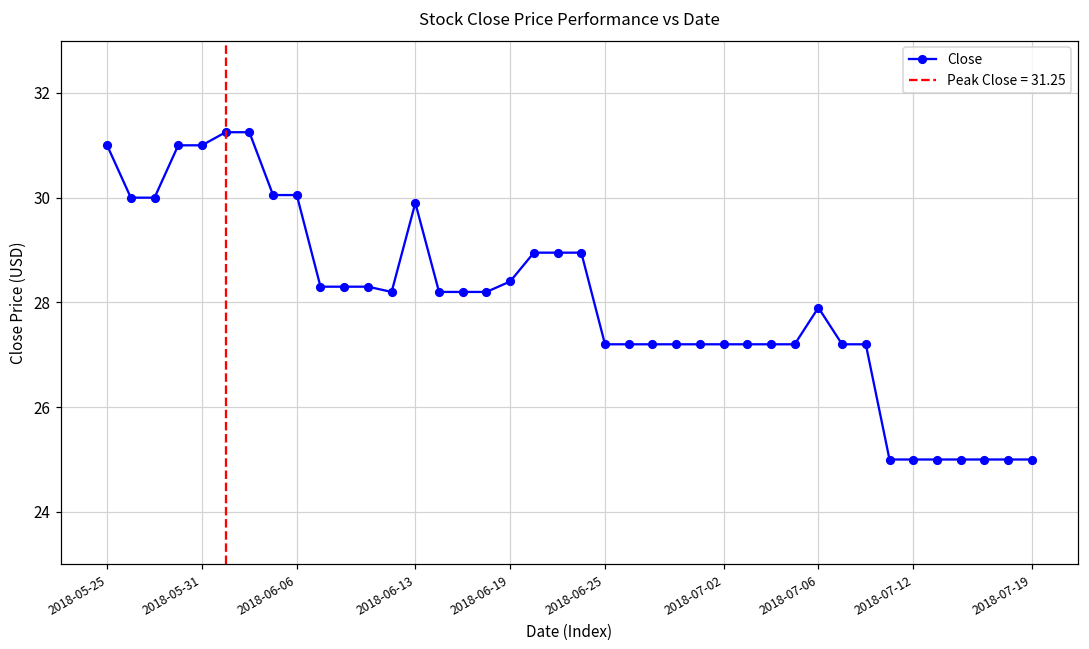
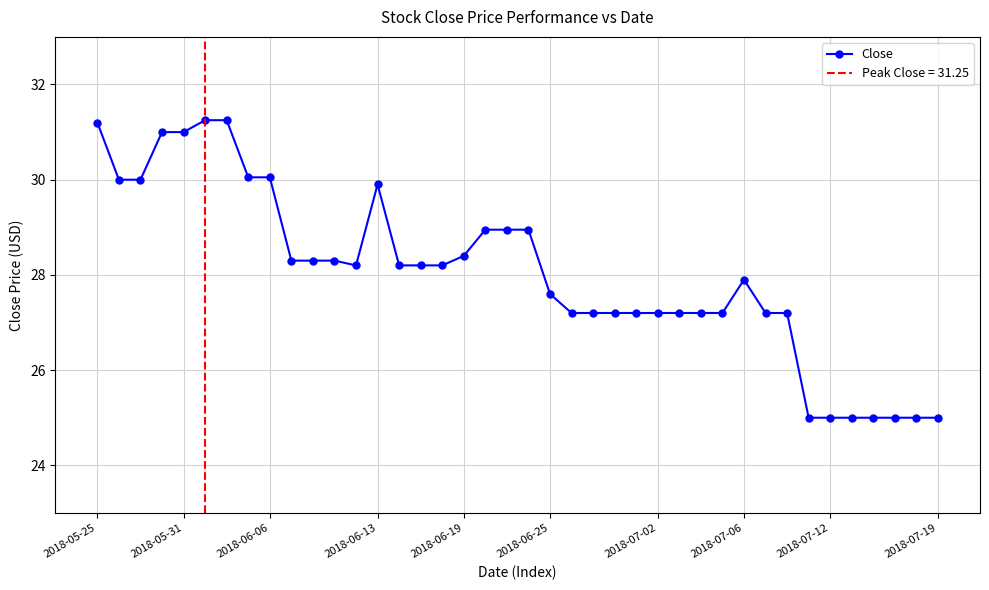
  {
-   "2018-05-25": 31.0,
+   "2018-05-25": 31.2,
    "2018-05-31": 31.0,
    "2018-06-06": 30.1,
    "2018-06-13": 29.9,
    "2018-06-19": 28.4,
-   "2018-06-25": 27.2,
+   "2018-06-25": 27.6,
    "2018-07-02": 27.2,
    "2018-07-06": 27.9,
    "2018-07-12": 25.0,
    "2018-07-19": 25.0
  }
